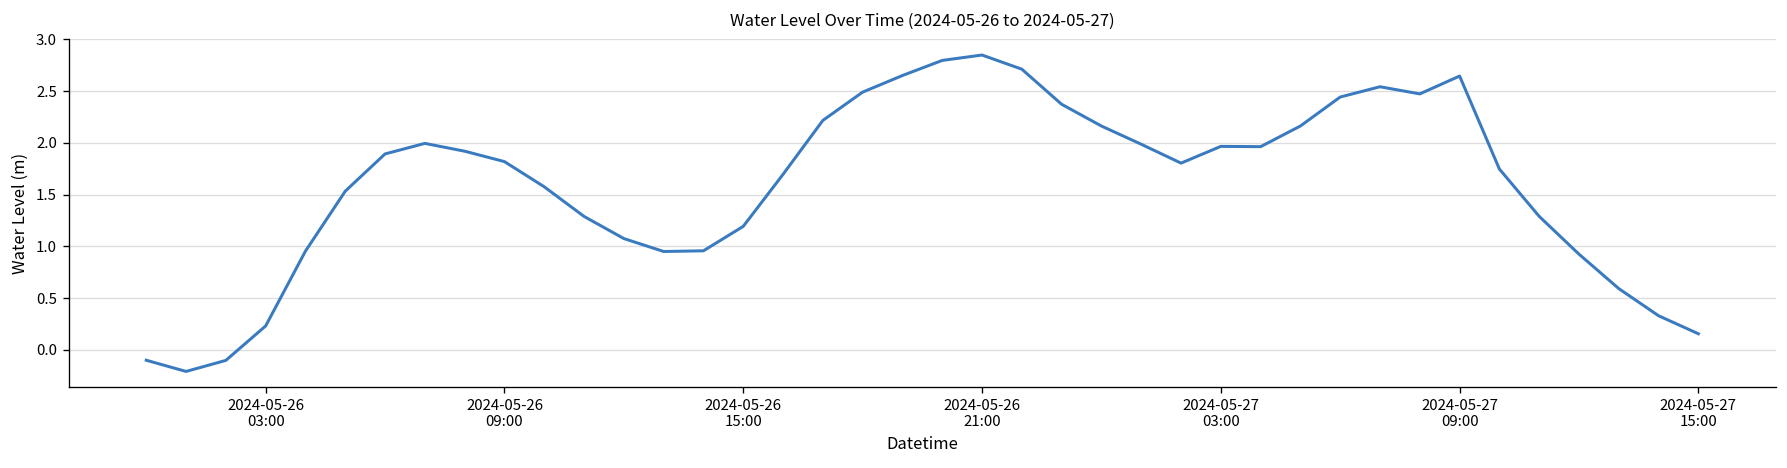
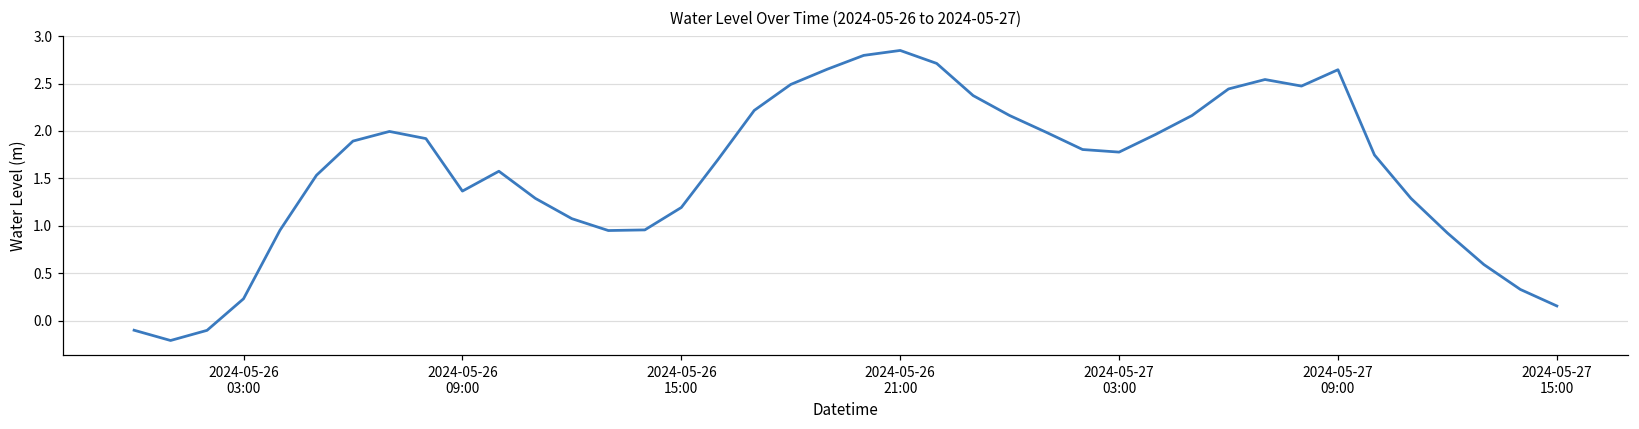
  {
    "2024-05-26 03:00": 0.2,
-   "2024-05-26 09:00": 1.8,
+   "2024-05-26 09:00": 1.4,
    "2024-05-26 15:00": 1.2,
    "2024-05-26 21:00": 2.8,
-   "2024-05-27 03:00": 2.0,
+   "2024-05-27 03:00": 1.8,
    "2024-05-27 09:00": 2.6,
    "2024-05-27 15:00": 0.2
  }
